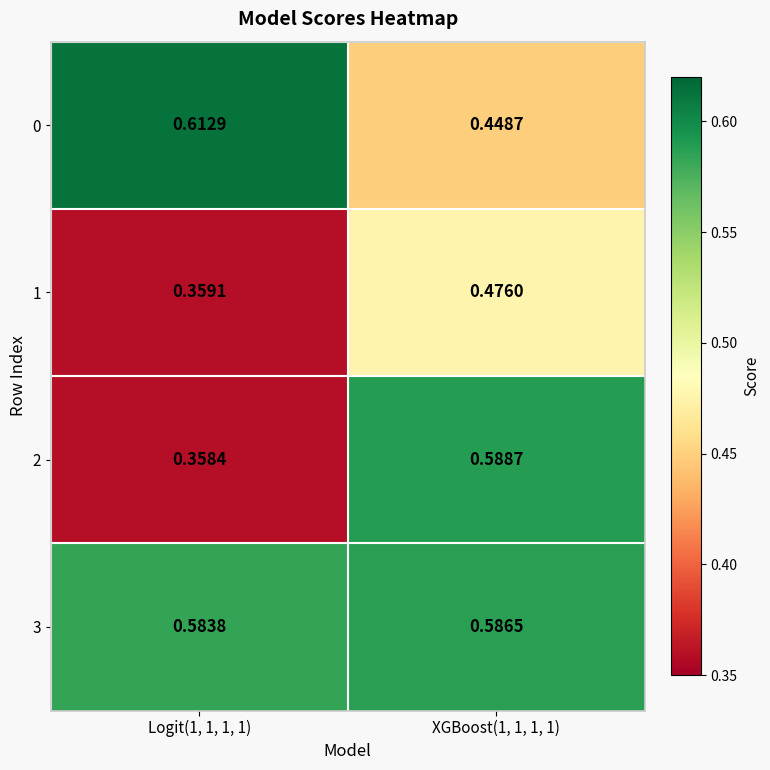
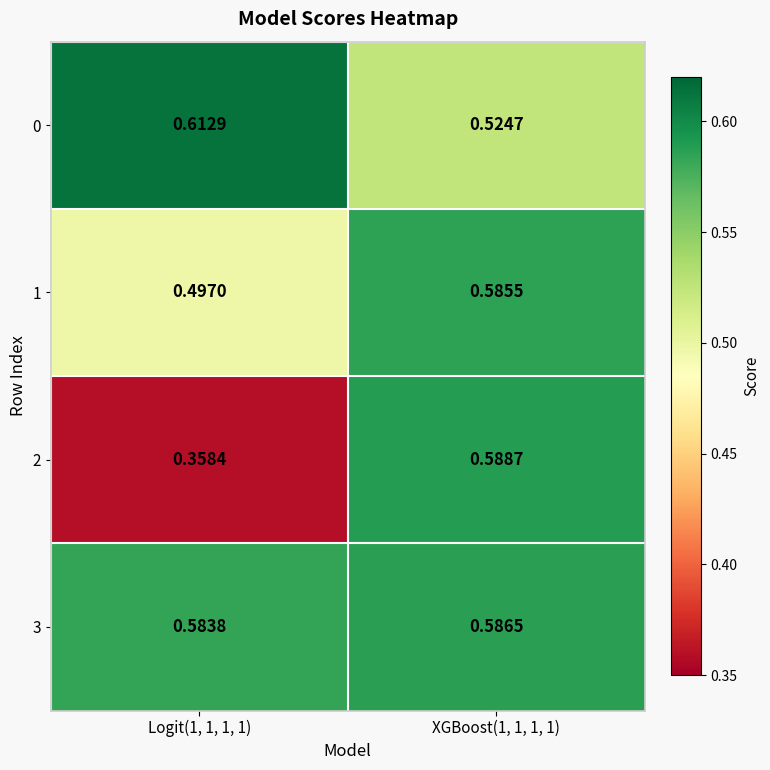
  {
    "0": {
      "Logit(1, 1, 1, 1)": 0.6129,
-     "XGBoost(1, 1, 1, 1)": 0.4487
+     "XGBoost(1, 1, 1, 1)": 0.5247
    },
    "1": {
-     "Logit(1, 1, 1, 1)": 0.3591,
-     "XGBoost(1, 1, 1, 1)": 0.4760
+     "Logit(1, 1, 1, 1)": 0.4970,
+     "XGBoost(1, 1, 1, 1)": 0.5855
    },
    "2": {
      "Logit(1, 1, 1, 1)": 0.3584,
      "XGBoost(1, 1, 1, 1)": 0.5887
    },
    "3": {
      "Logit(1, 1, 1, 1)": 0.5838,
      "XGBoost(1, 1, 1, 1)": 0.5865
    }
  }
